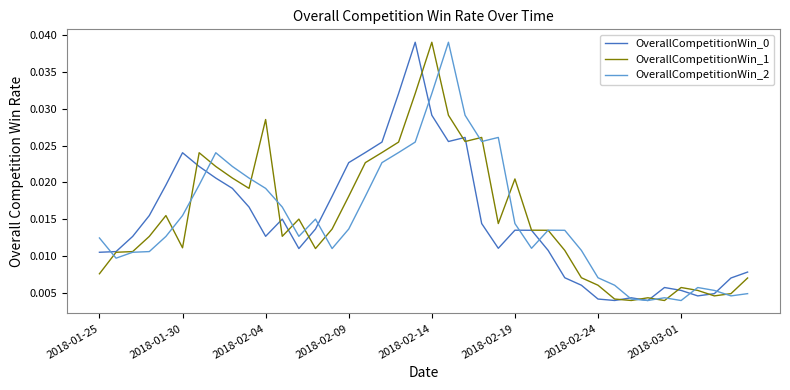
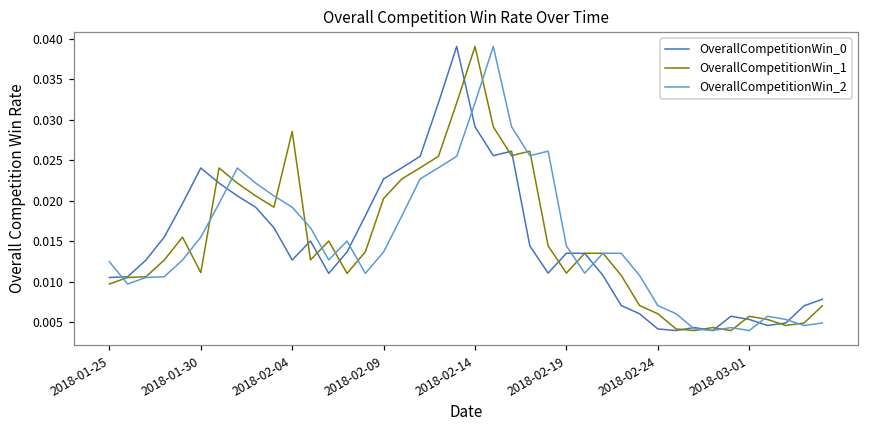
  {
    "OverallCompetitionWin_1": {
-     "2018-01-25": 0.008,
+     "2018-01-25": 0.010,
      "2018-01-30": 0.011,
      "2018-02-04": 0.029,
-     "2018-02-09": 0.018,
+     "2018-02-09": 0.020,
      "2018-02-14": 0.039,
-     "2018-02-19": 0.020,
+     "2018-02-19": 0.011,
      "2018-02-24": 0.006,
      "2018-03-01": 0.006
    }
  }
